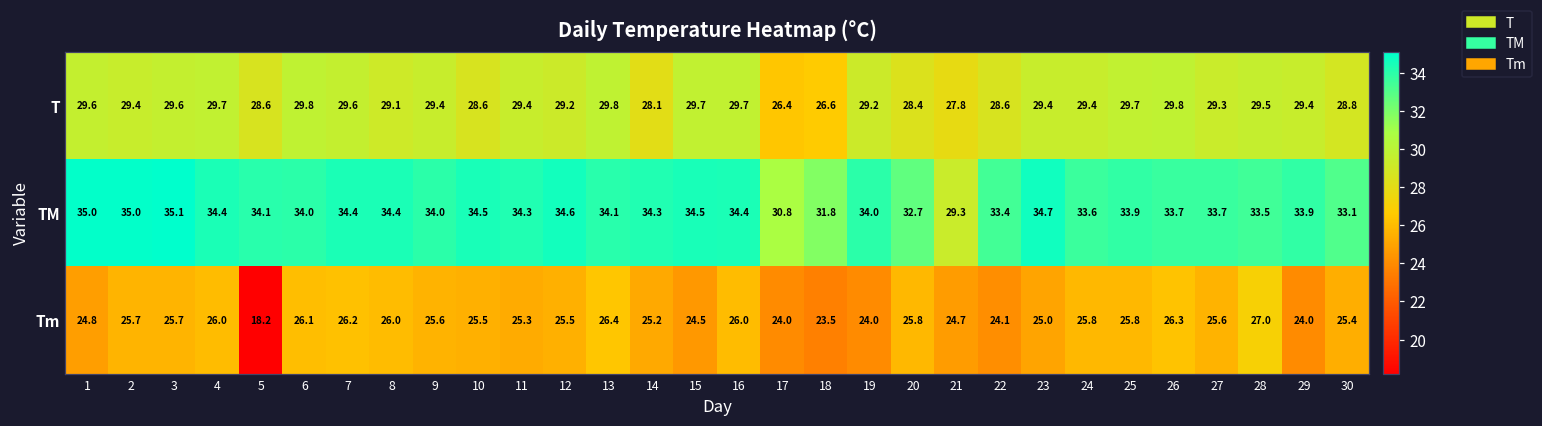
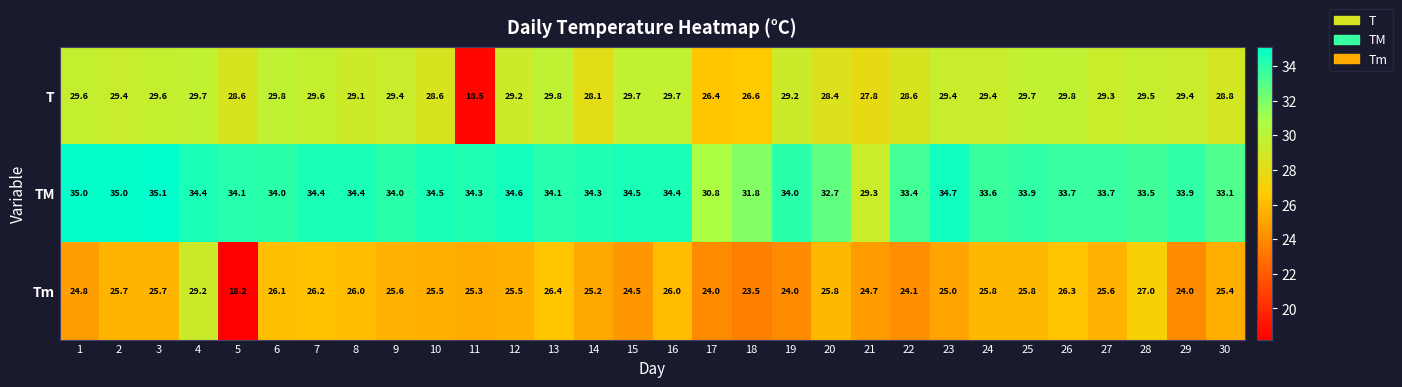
  {
    "T": {
      "1": 29.6,
      "2": 29.4,
      "3": 29.6,
      "4": 29.7,
      "5": 28.6,
      "6": 29.8,
      "7": 29.6,
      "8": 29.1,
      "9": 29.4,
      "10": 28.6,
-     "11": 29.4,
+     "11": 18.5,
      "12": 29.2,
      "13": 29.8,
      "14": 28.1,
      "15": 29.7,
      "16": 29.7,
      "17": 26.4,
      "18": 26.6,
      "19": 29.2,
      "20": 28.4,
      "21": 27.8,
      "22": 28.6,
      "23": 29.4,
      "24": 29.4,
      "25": 29.7,
      "26": 29.8,
      "27": 29.3,
      "28": 29.5,
      "29": 29.4,
      "30": 28.8
    },
    "TM": {
      "1": 35.0,
      "2": 35.0,
      "3": 35.1,
      "4": 34.4,
      "5": 34.1,
      "6": 34.0,
      "7": 34.4,
      "8": 34.4,
      "9": 34.0,
      "10": 34.5,
      "11": 34.3,
      "12": 34.6,
      "13": 34.1,
      "14": 34.3,
      "15": 34.5,
      "16": 34.4,
      "17": 30.8,
      "18": 31.8,
      "19": 34.0,
      "20": 32.7,
      "21": 29.3,
      "22": 33.4,
      "23": 34.7,
      "24": 33.6,
      "25": 33.9,
      "26": 33.7,
      "27": 33.7,
      "28": 33.5,
      "29": 33.9,
      "30": 33.1
    },
    "Tm": {
      "1": 24.8,
      "2": 25.7,
      "3": 25.7,
-     "4": 26.0,
+     "4": 29.2,
      "5": 18.2,
      "6": 26.1,
      "7": 26.2,
      "8": 26.0,
      "9": 25.6,
      "10": 25.5,
      "11": 25.3,
      "12": 25.5,
      "13": 26.4,
      "14": 25.2,
      "15": 24.5,
      "16": 26.0,
      "17": 24.0,
      "18": 23.5,
      "19": 24.0,
      "20": 25.8,
      "21": 24.7,
      "22": 24.1,
      "23": 25.0,
      "24": 25.8,
      "25": 25.8,
      "26": 26.3,
      "27": 25.6,
      "28": 27.0,
      "29": 24.0,
      "30": 25.4
    }
  }
